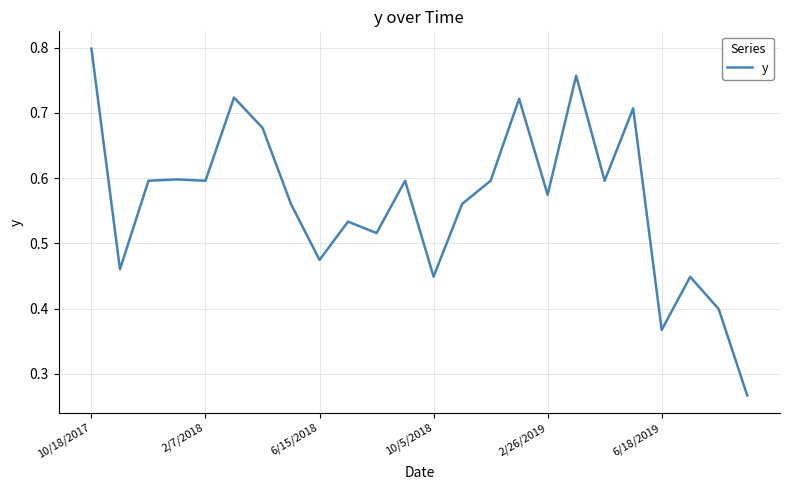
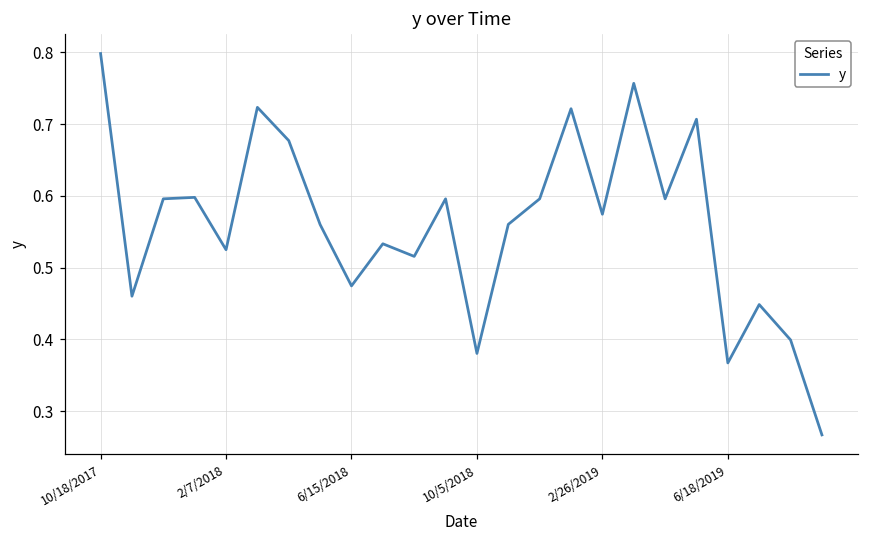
  {
    "10/18/2017": 0.80,
-   "2/7/2018": 0.60,
+   "2/7/2018": 0.52,
    "6/15/2018": 0.47,
-   "10/5/2018": 0.45,
+   "10/5/2018": 0.38,
    "2/26/2019": 0.57,
    "6/18/2019": 0.37
  }
